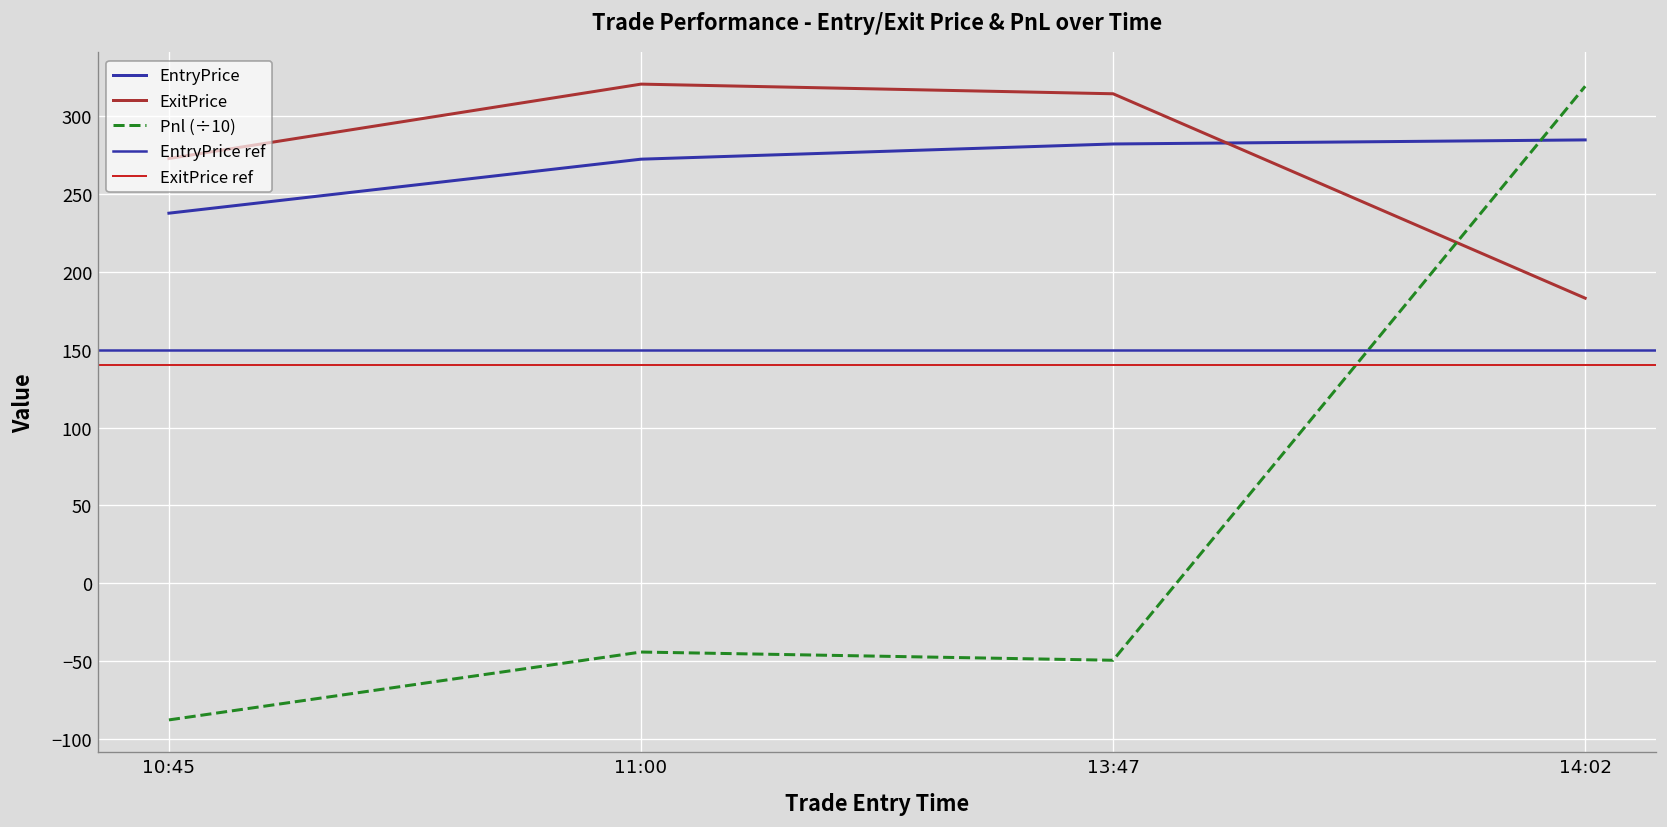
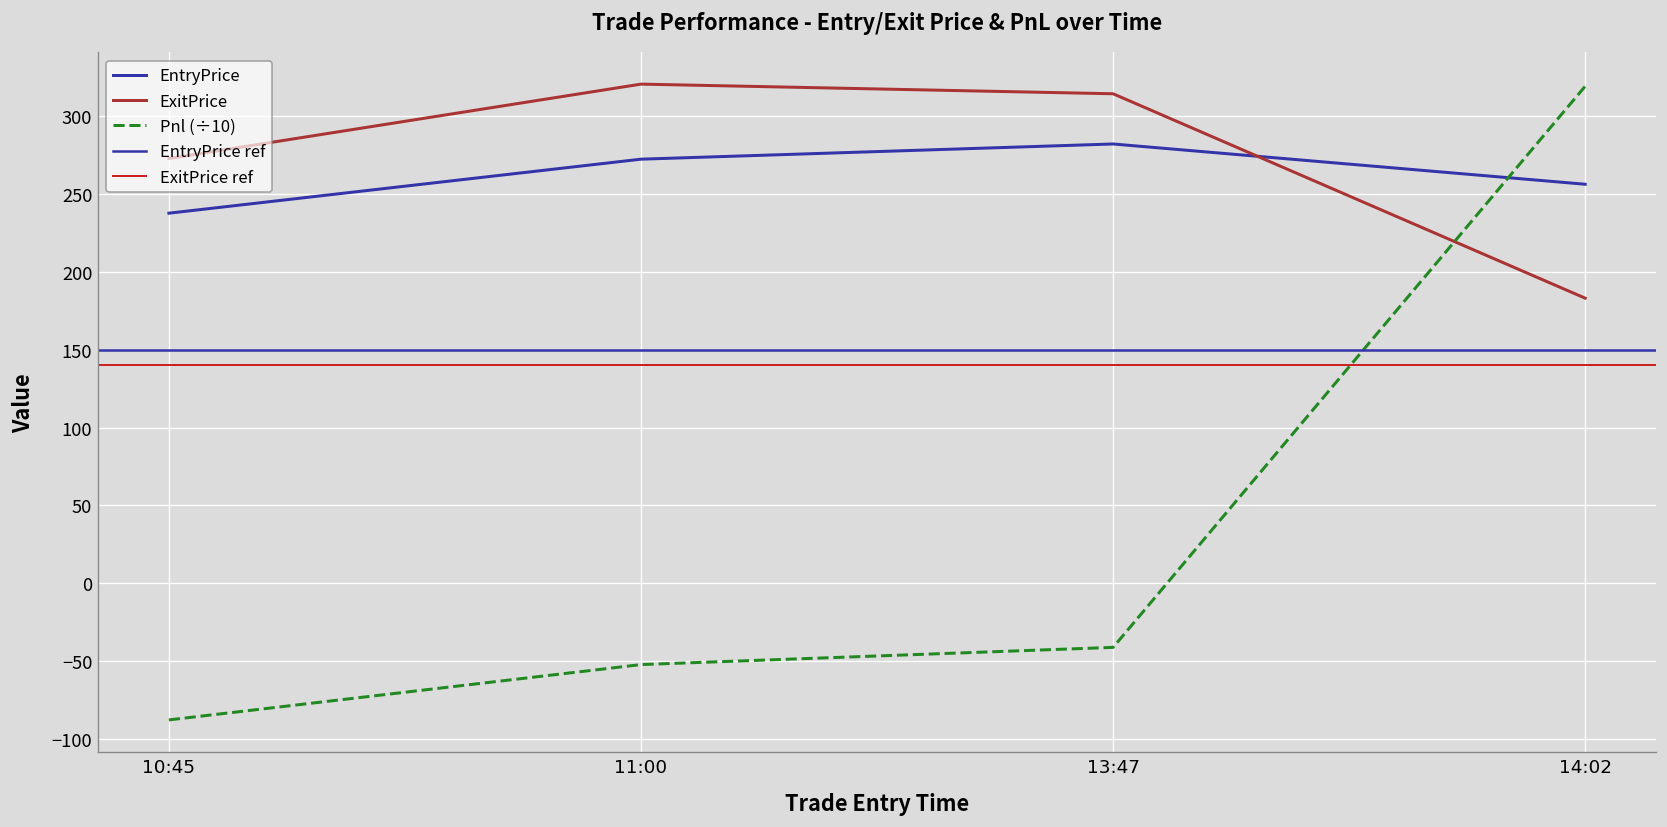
  {
    "EntryPrice": {
      "10:45": 238,
      "11:00": 273,
      "13:47": 282,
-     "14:02": 285
+     "14:02": 256
    },
    "ExitPrice": {
      "11:00": 321,
      "13:47": 315,
      "14:02": 183
    },
    "Pnl (÷10)": {
      "10:45": -88,
-     "11:00": -44,
-     "13:47": -50,
+     "11:00": -52,
+     "13:47": -41,
      "14:02": 319
    }
  }
